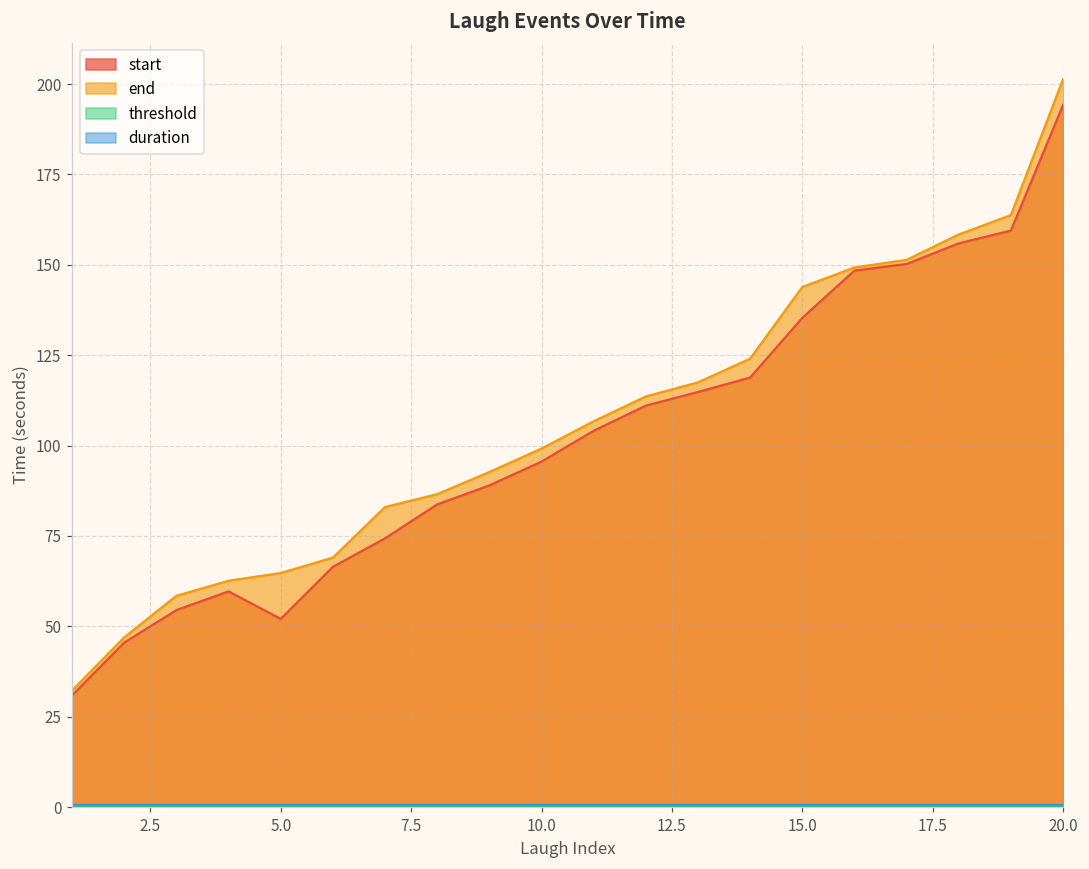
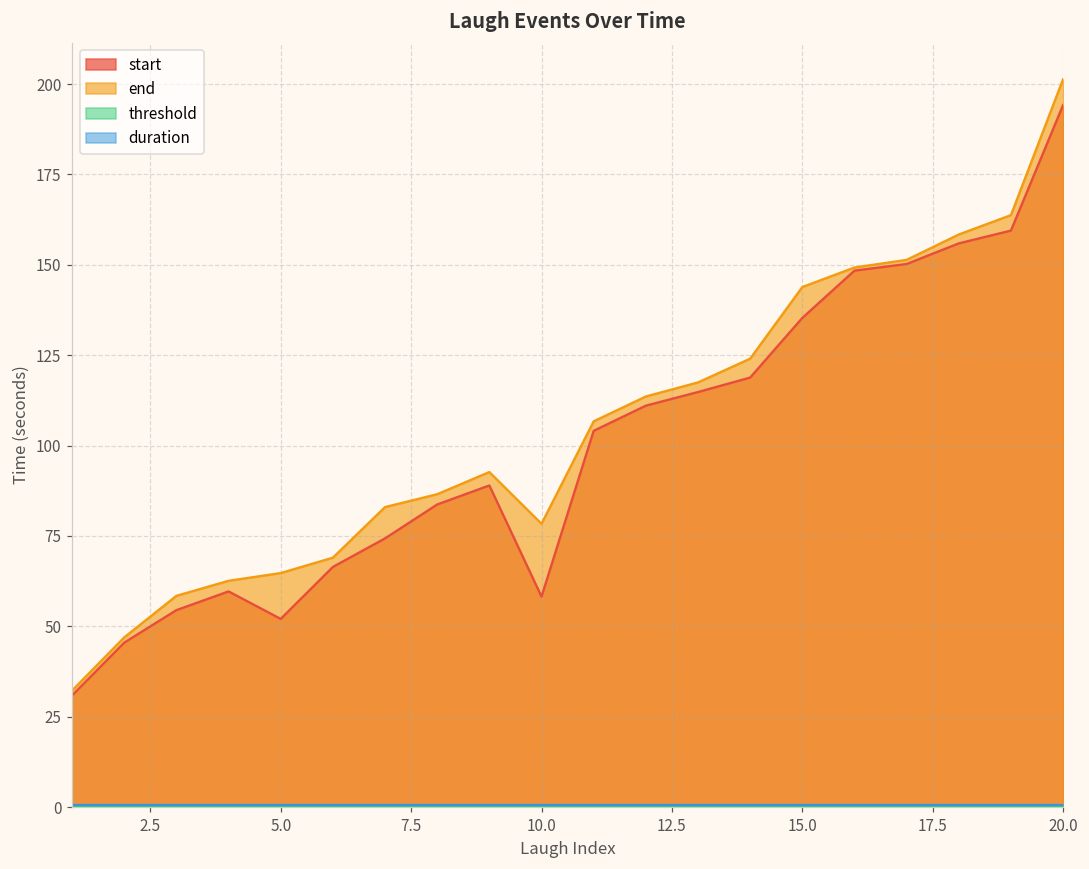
  {
    "start": {
      "5.0": 52,
-     "10.0": 96,
+     "10.0": 58,
      "15.0": 135,
      "20.0": 194
    },
    "end": {
      "5.0": 65,
-     "10.0": 99,
+     "10.0": 78,
      "15.0": 144,
      "20.0": 201
    }
  }
